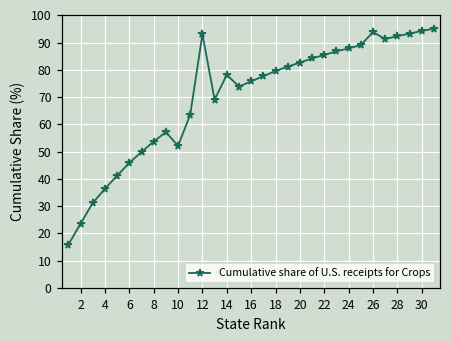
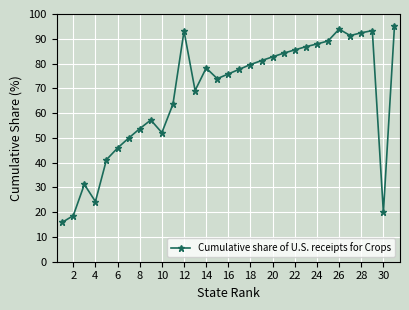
  {
-   "2": 24,
-   "4": 36,
+   "2": 19,
+   "4": 24,
    "6": 46,
    "8": 54,
    "10": 52,
    "12": 93,
    "14": 78,
    "16": 76,
    "18": 80,
    "20": 83,
    "22": 86,
    "24": 88,
    "26": 94,
    "28": 92,
-   "30": 94
+   "30": 20
  }
